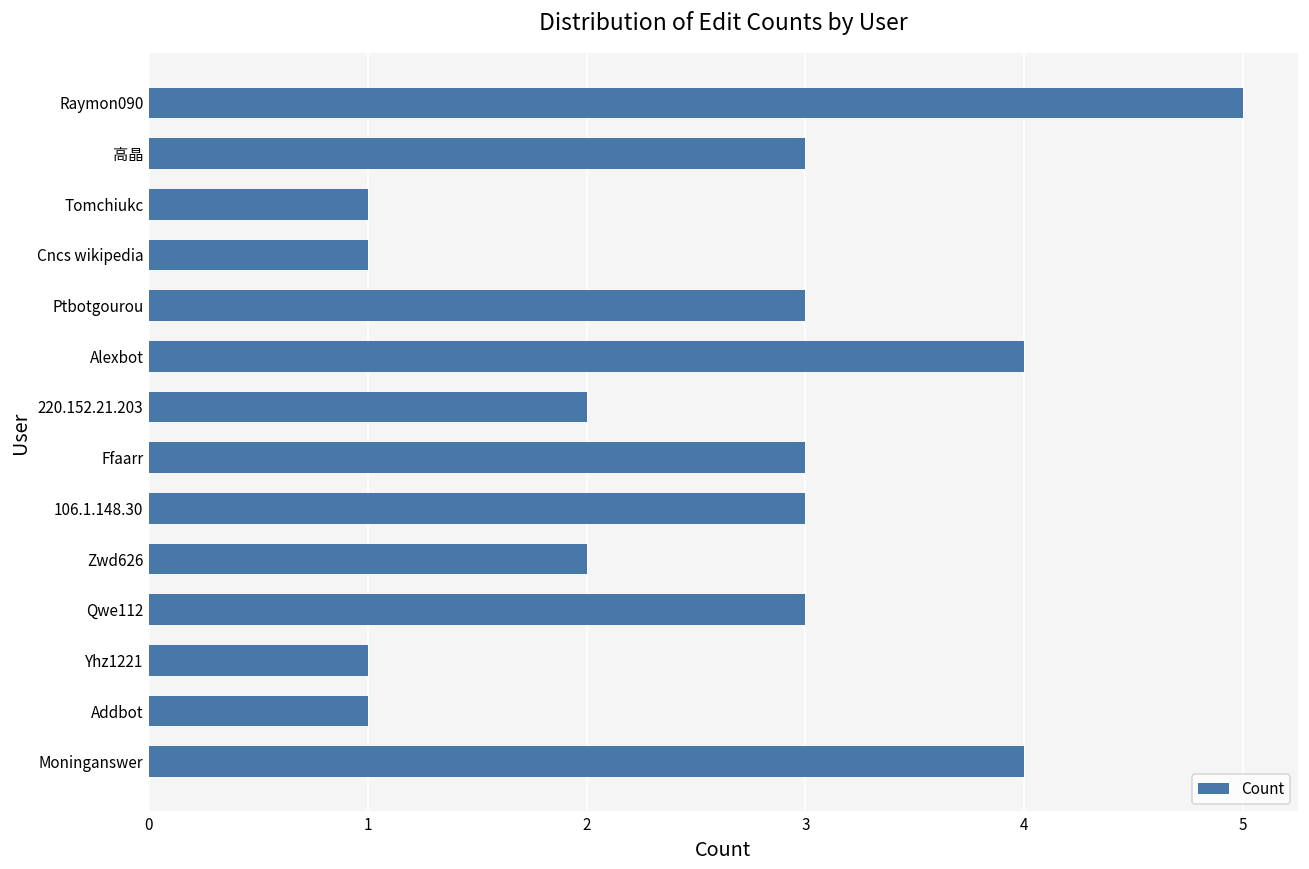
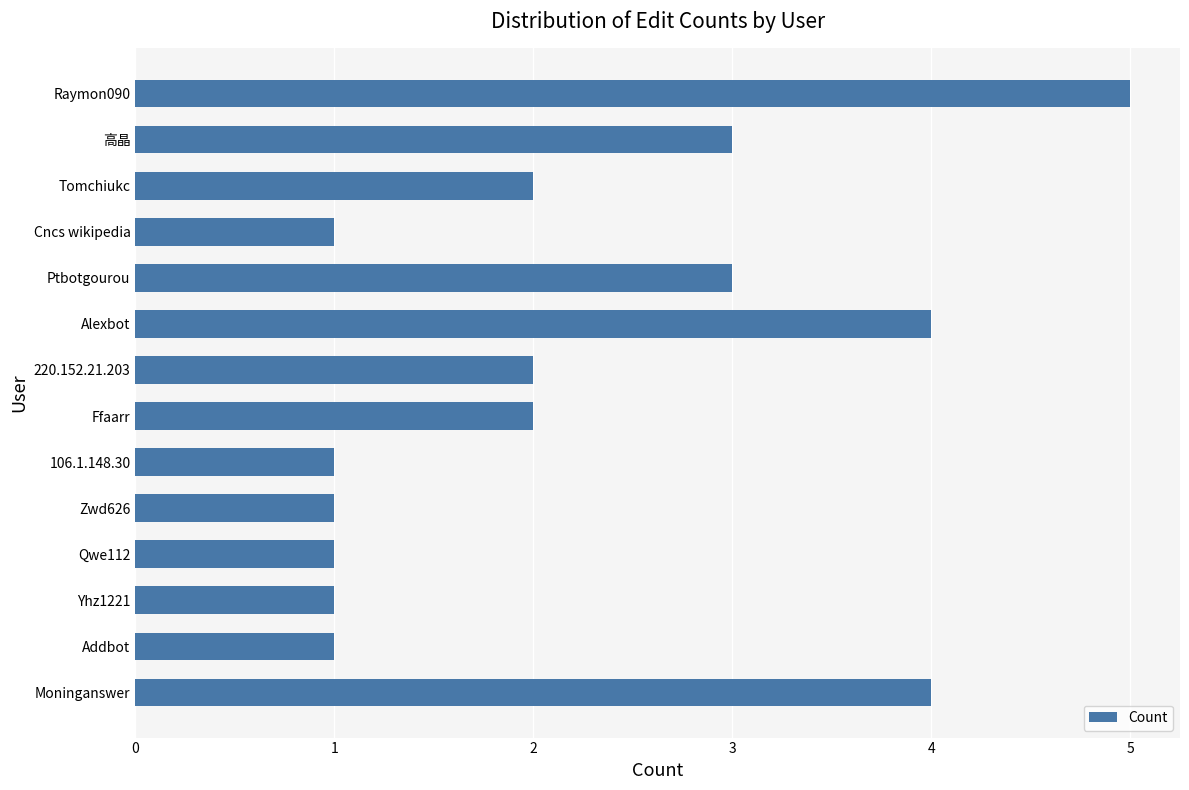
  {
    "Raymon090": 5,
    "高晶": 3,
-   "Tomchiukc": 1,
+   "Tomchiukc": 2,
    "Cncs wikipedia": 1,
    "Ptbotgourou": 3,
    "Alexbot": 4,
    "220.152.21.203": 2,
-   "Ffaarr": 3,
-   "106.1.148.30": 3,
-   "Zwd626": 2,
-   "Qwe112": 3,
+   "Ffaarr": 2,
+   "106.1.148.30": 1,
+   "Zwd626": 1,
+   "Qwe112": 1,
    "Yhz1221": 1,
    "Addbot": 1,
    "Moninganswer": 4
  }
